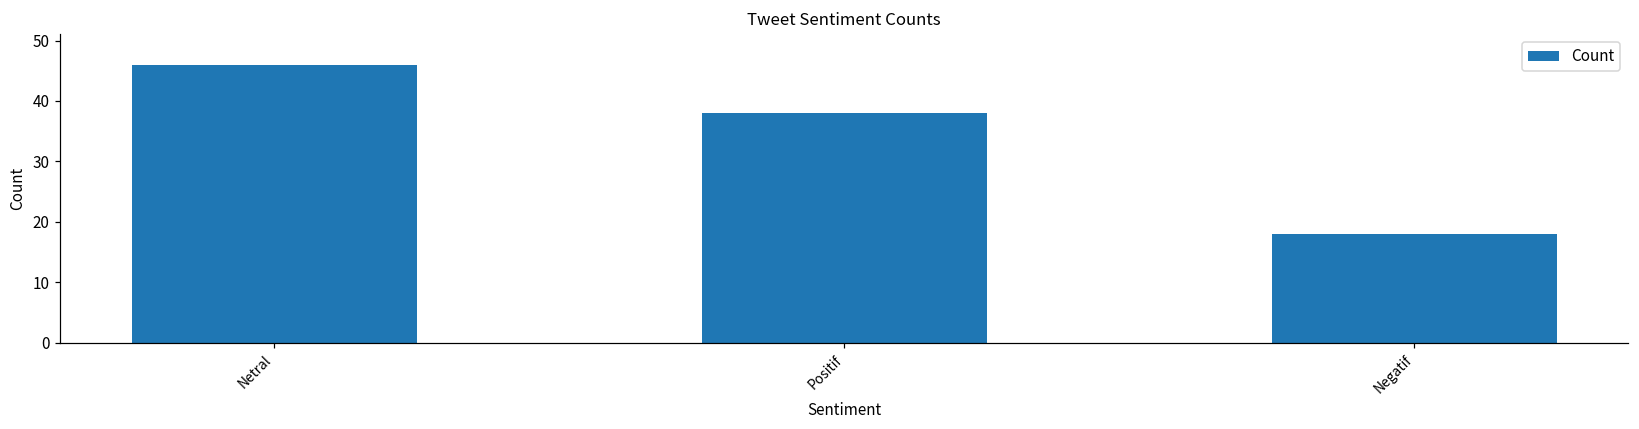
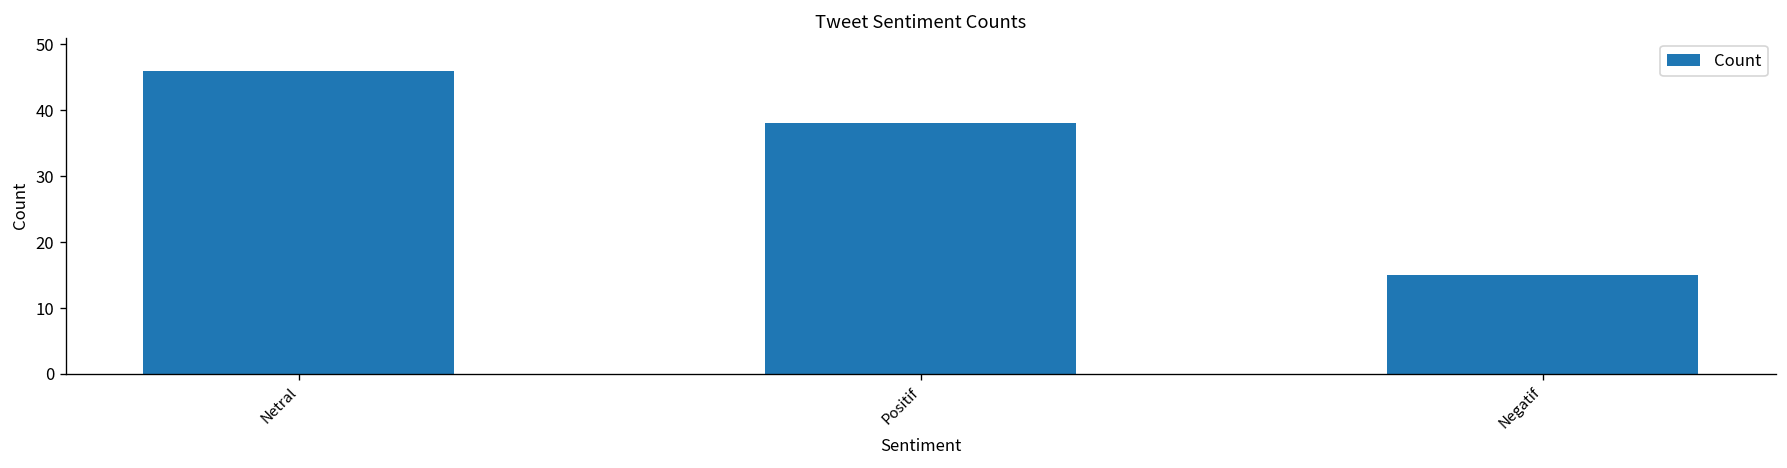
  {
    "Netral": 46,
    "Positif": 38,
-   "Negatif": 18
+   "Negatif": 15
  }
